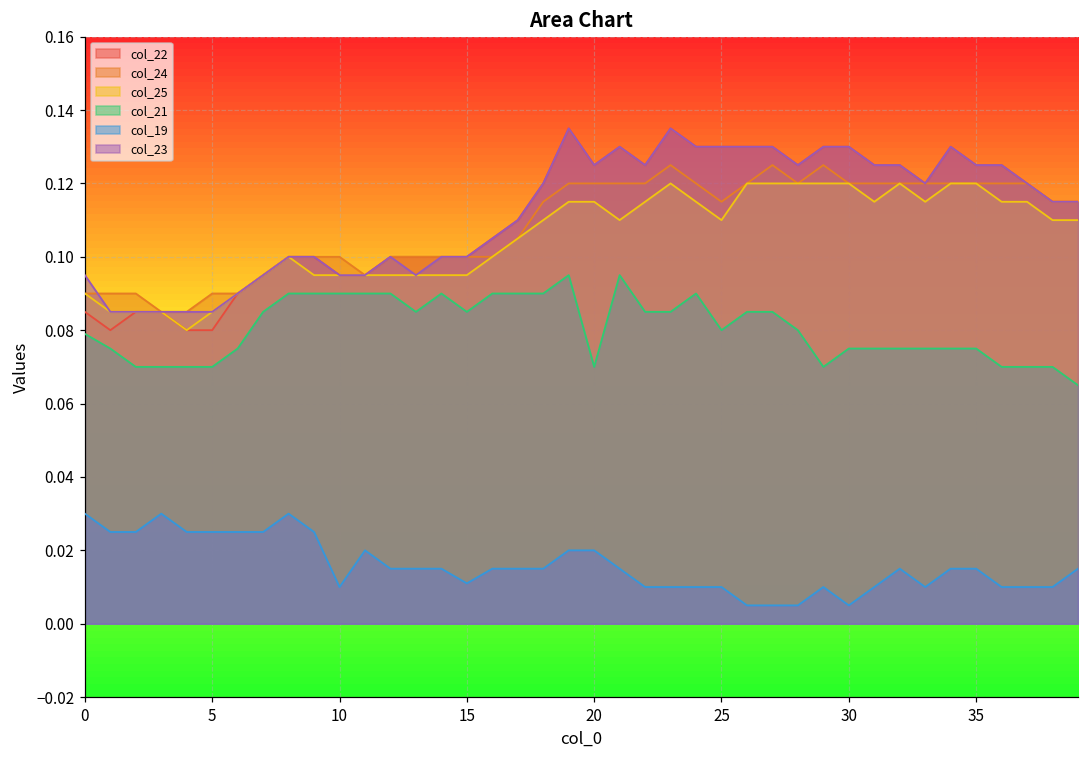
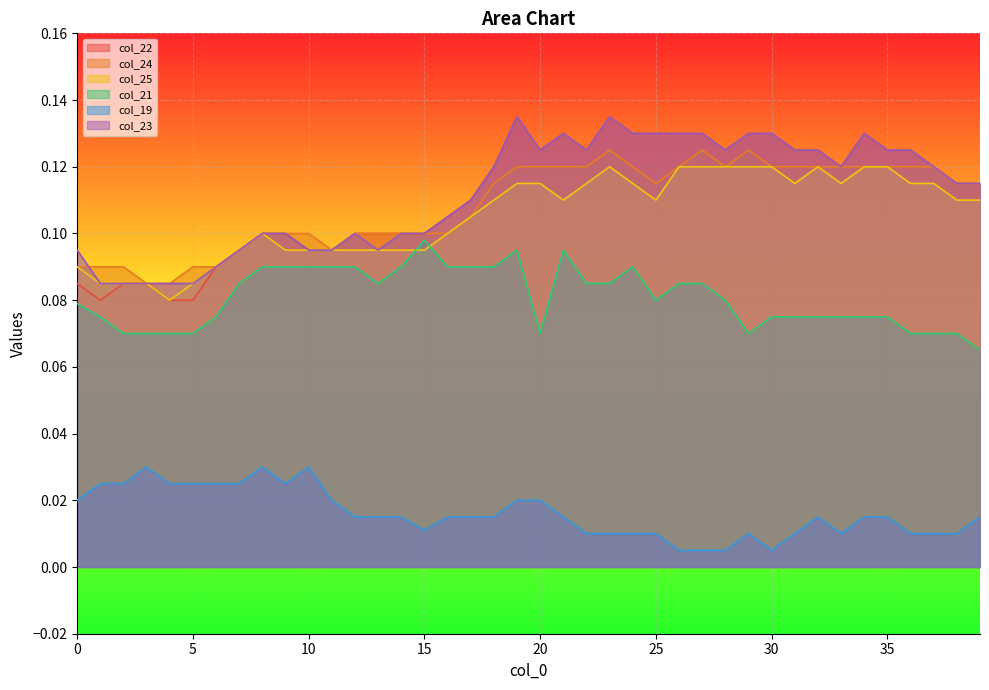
  {
    "col_21": {
      "0": 0.079,
      "5": 0.070,
      "10": 0.090,
-     "15": 0.085,
+     "15": 0.098,
      "20": 0.070,
      "25": 0.080,
      "30": 0.075,
      "35": 0.075
    },
    "col_19": {
-     "0": 0.03,
+     "0": 0.02,
      "5": 0.025,
-     "10": 0.01,
+     "10": 0.03,
      "15": 0.011,
      "20": 0.02,
      "25": 0.01,
      "30": 0.005,
      "35": 0.015
    },
    "col_23": {
      "0": 0.095
    }
  }
